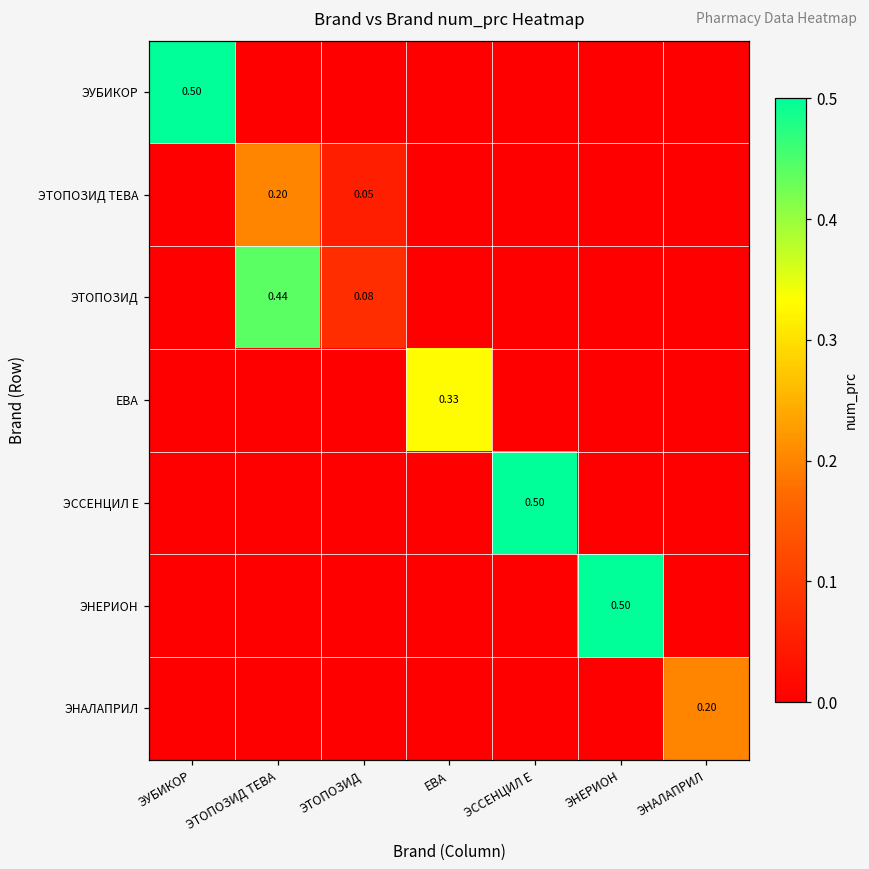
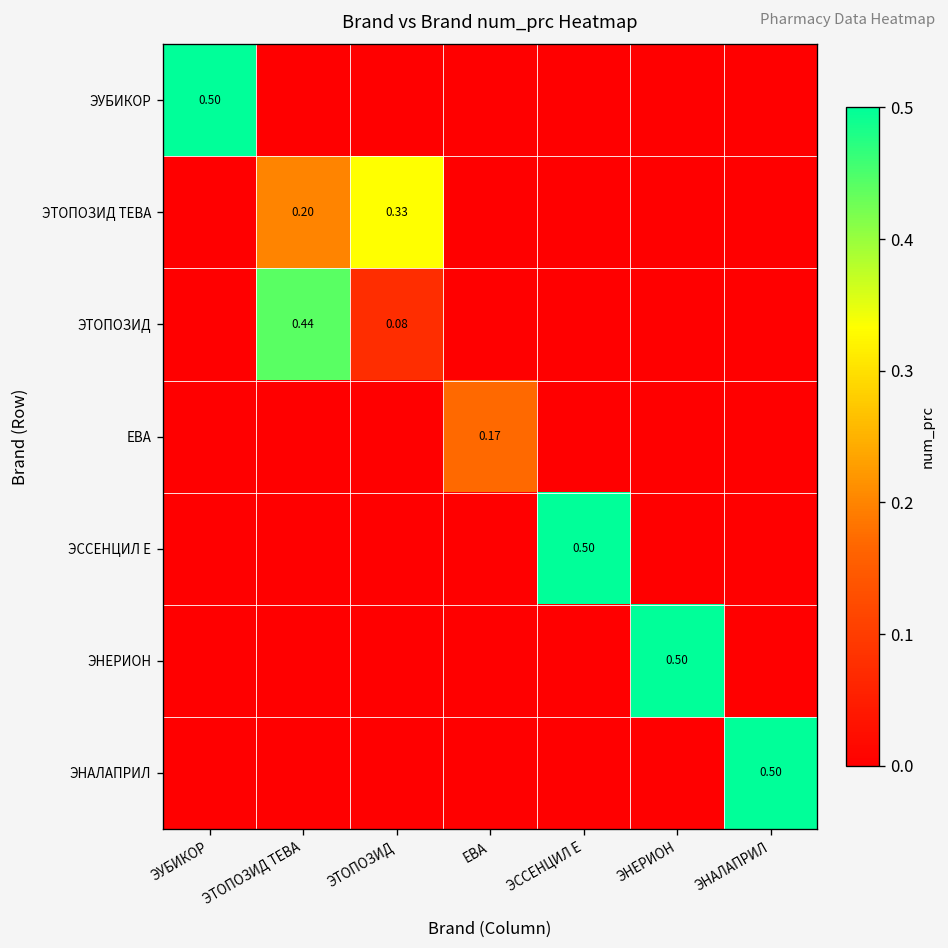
  {
    "ЭУБИКОР": {
      "ЭУБИКОР": 0.50
    },
    "ЭТОПОЗИД ТЕВА": {
      "ЭТОПОЗИД ТЕВА": 0.20,
-     "ЭТОПОЗИД": 0.05
+     "ЭТОПОЗИД": 0.33
    },
    "ЭТОПОЗИД": {
      "ЭТОПОЗИД ТЕВА": 0.44,
      "ЭТОПОЗИД": 0.08
    },
    "ЕВА": {
-     "ЕВА": 0.33
+     "ЕВА": 0.17
    },
    "ЭССЕНЦИЛ Е": {
      "ЭССЕНЦИЛ Е": 0.50
    },
    "ЭНЕРИОН": {
      "ЭНЕРИОН": 0.50
    },
    "ЭНАЛАПРИЛ": {
-     "ЭНАЛАПРИЛ": 0.20
+     "ЭНАЛАПРИЛ": 0.50
    }
  }
